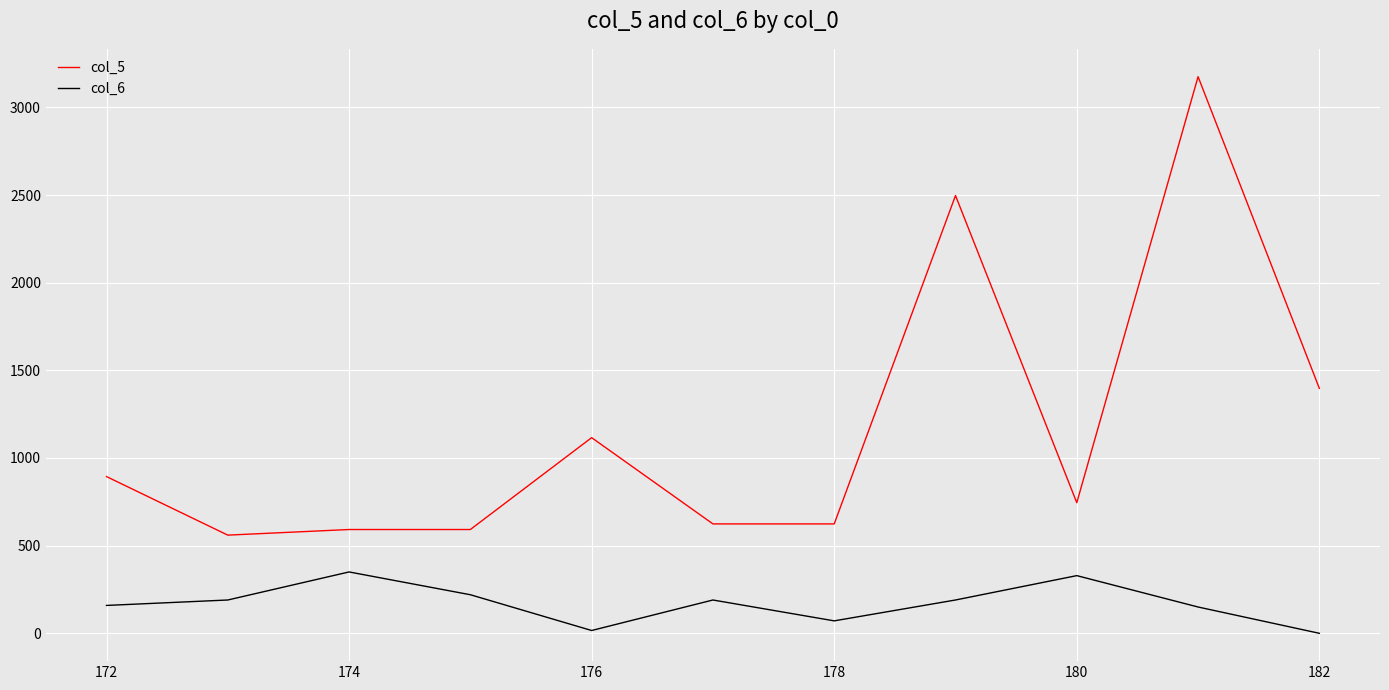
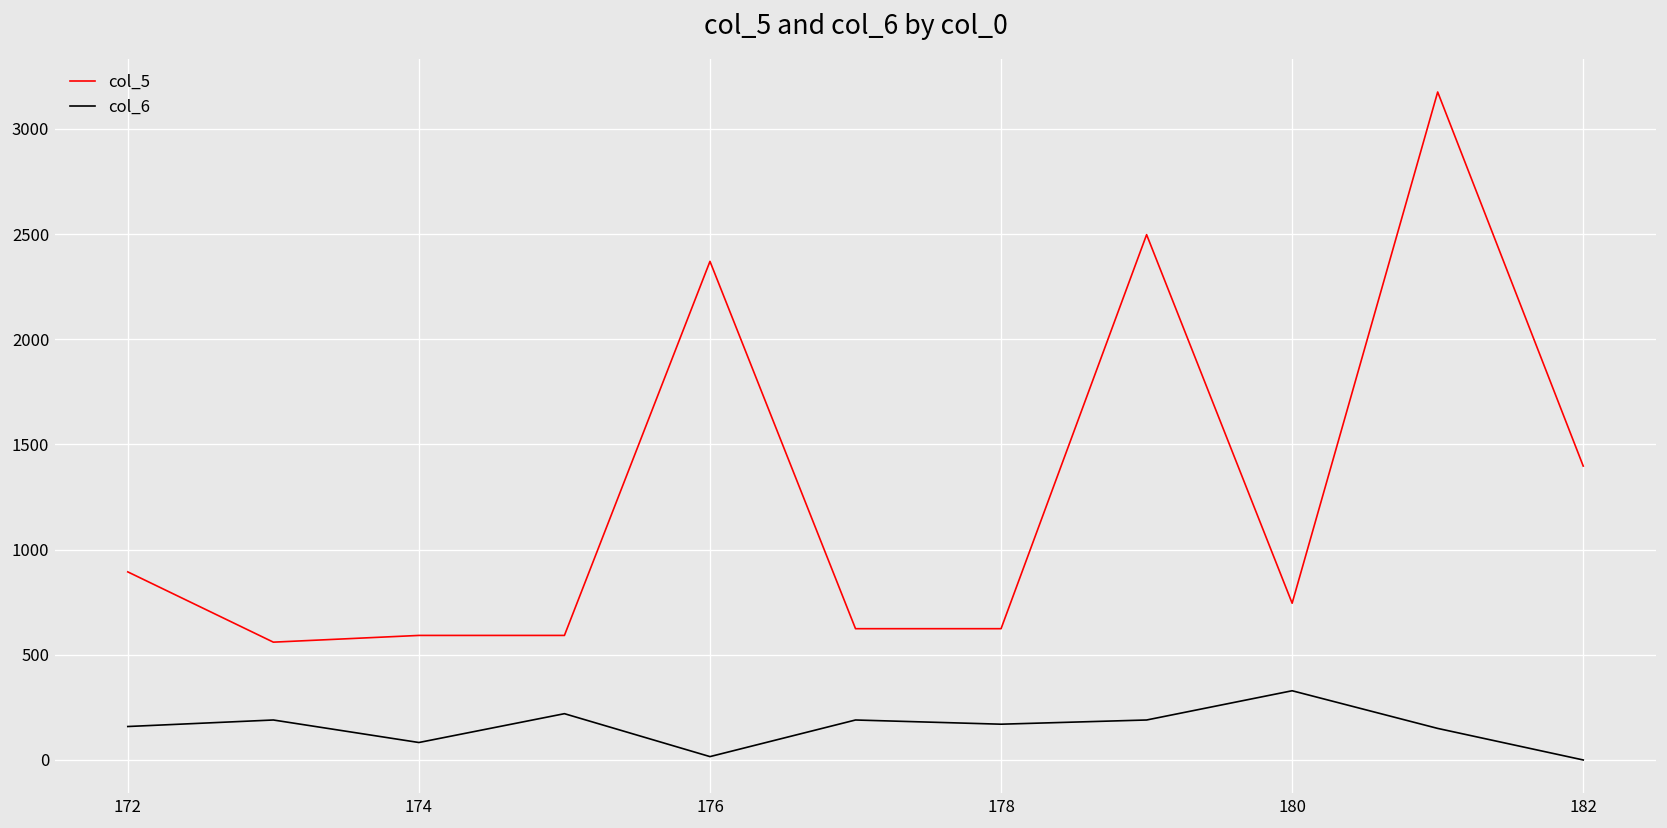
  {
    "col_5": {
      "172": 890,
      "174": 590,
-     "176": 1120,
+     "176": 2370,
      "178": 620,
      "180": 750,
      "182": 1400
    },
    "col_6": {
      "172": 160,
-     "174": 350,
+     "174": 80,
      "176": 20,
-     "178": 70,
+     "178": 170,
      "180": 330,
      "182": 0
    }
  }
